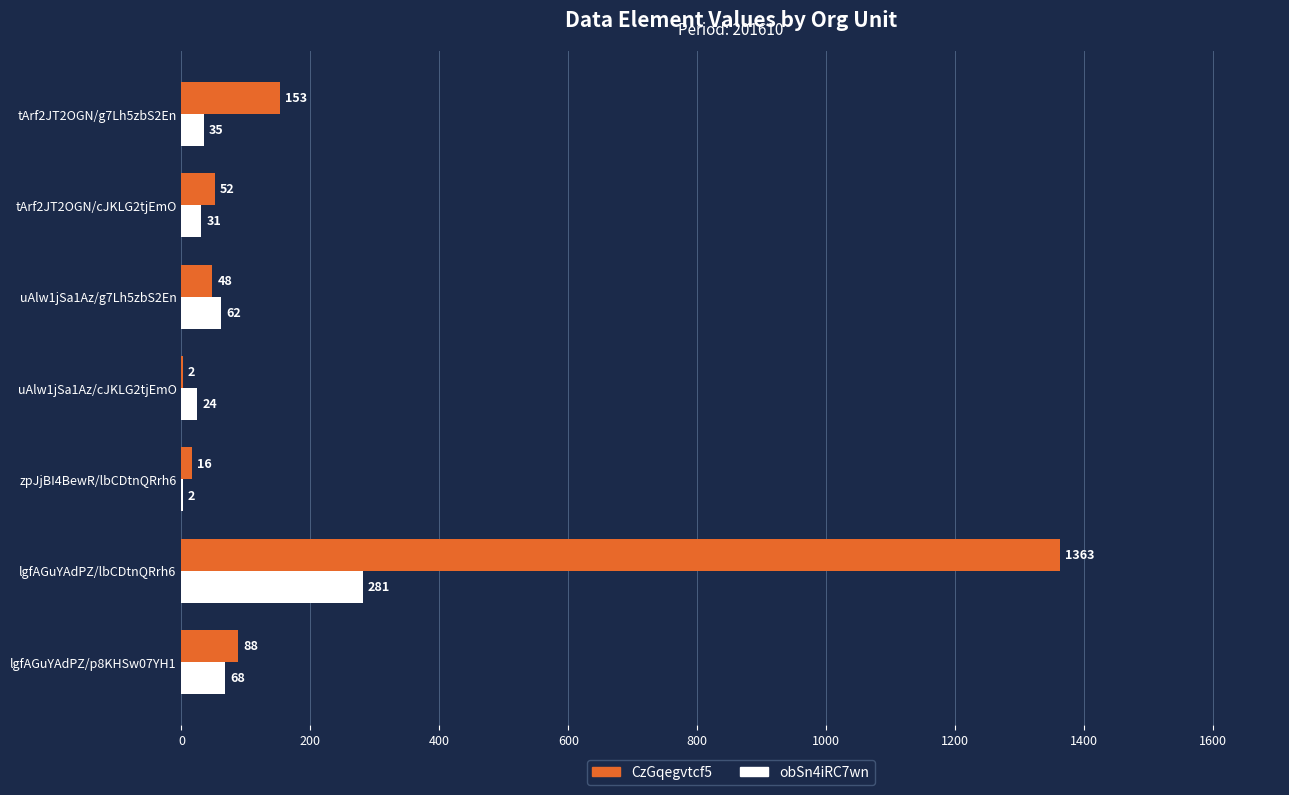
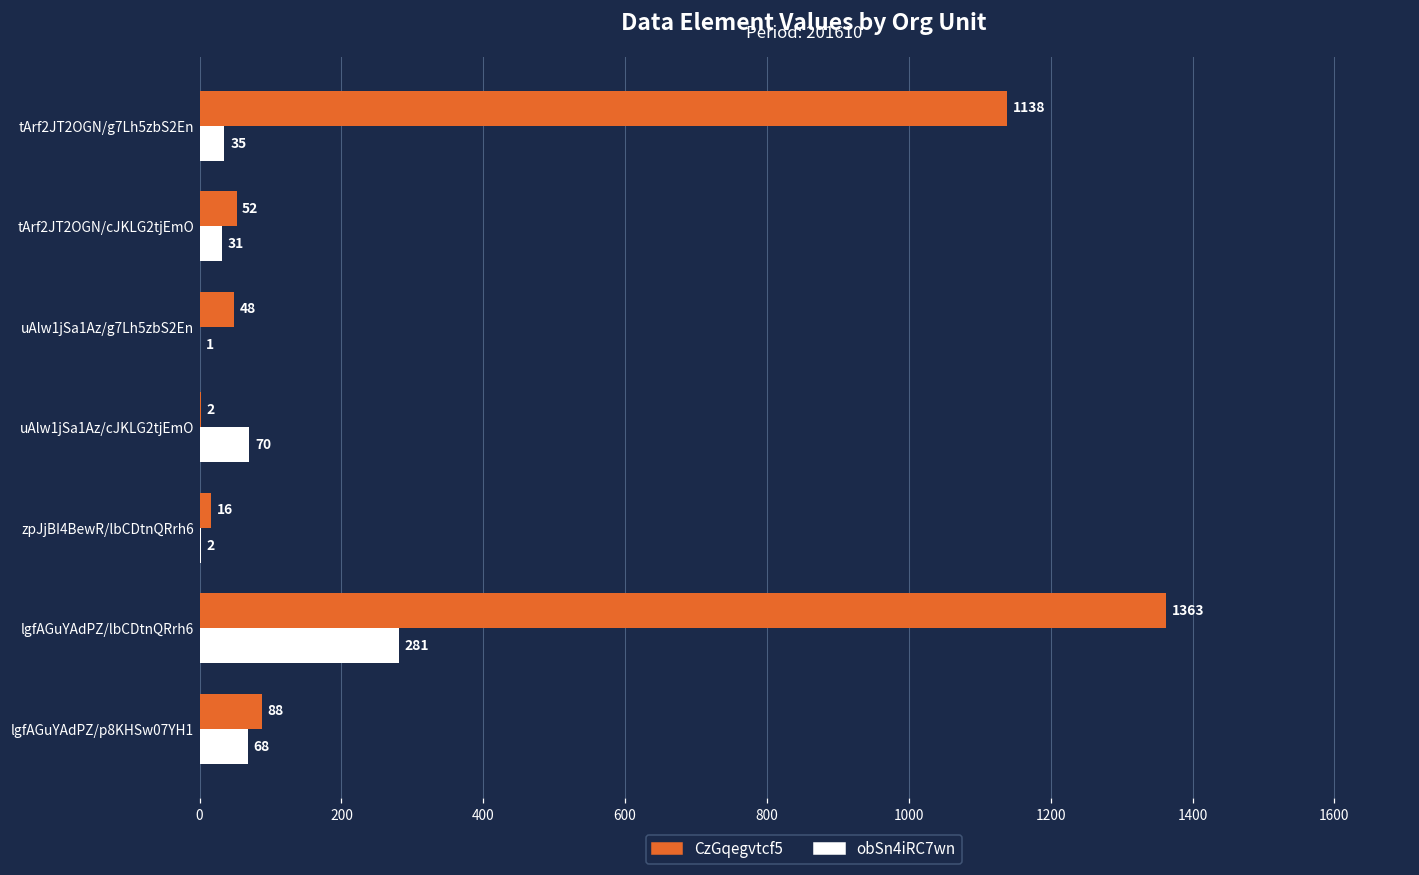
  {
    "CzGqegvtcf5": {
-     "tArf2JT2OGN/g7Lh5zbS2En": 153,
+     "tArf2JT2OGN/g7Lh5zbS2En": 1138,
      "tArf2JT2OGN/cJKLG2tjEmO": 52,
      "uAlw1jSa1Az/g7Lh5zbS2En": 48,
      "uAlw1jSa1Az/cJKLG2tjEmO": 2,
      "zpJjBI4BewR/lbCDtnQRrh6": 16,
      "lgfAGuYAdPZ/lbCDtnQRrh6": 1363,
      "lgfAGuYAdPZ/p8KHSw07YH1": 88
    },
    "obSn4iRC7wn": {
      "tArf2JT2OGN/g7Lh5zbS2En": 35,
      "tArf2JT2OGN/cJKLG2tjEmO": 31,
-     "uAlw1jSa1Az/g7Lh5zbS2En": 62,
-     "uAlw1jSa1Az/cJKLG2tjEmO": 24,
+     "uAlw1jSa1Az/g7Lh5zbS2En": 1,
+     "uAlw1jSa1Az/cJKLG2tjEmO": 70,
      "zpJjBI4BewR/lbCDtnQRrh6": 2,
      "lgfAGuYAdPZ/lbCDtnQRrh6": 281,
      "lgfAGuYAdPZ/p8KHSw07YH1": 68
    }
  }
